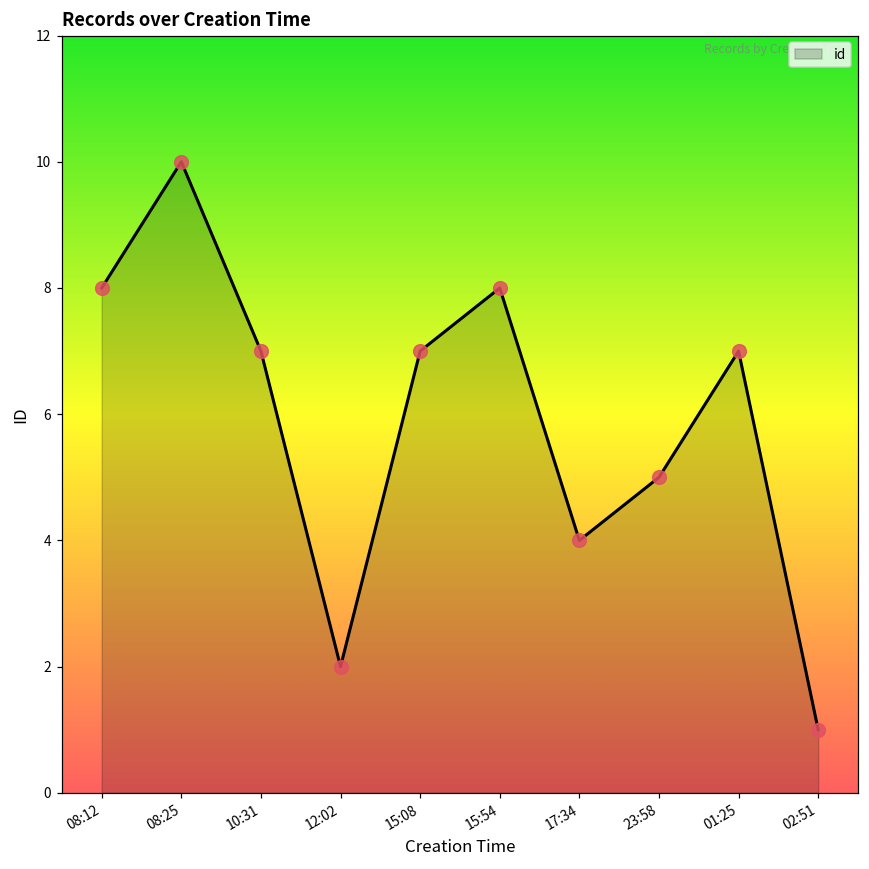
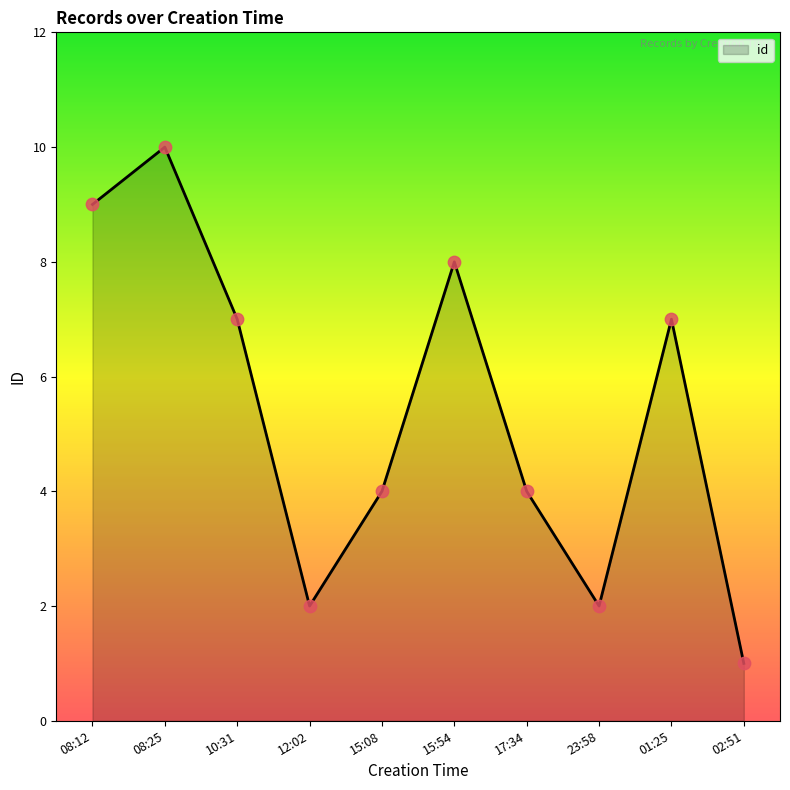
  {
-   "08:12": 8,
+   "08:12": 9,
    "08:25": 10,
    "10:31": 7,
    "12:02": 2,
-   "15:08": 7,
+   "15:08": 4,
    "15:54": 8,
    "17:34": 4,
-   "23:58": 5,
+   "23:58": 2,
    "01:25": 7,
    "02:51": 1
  }
